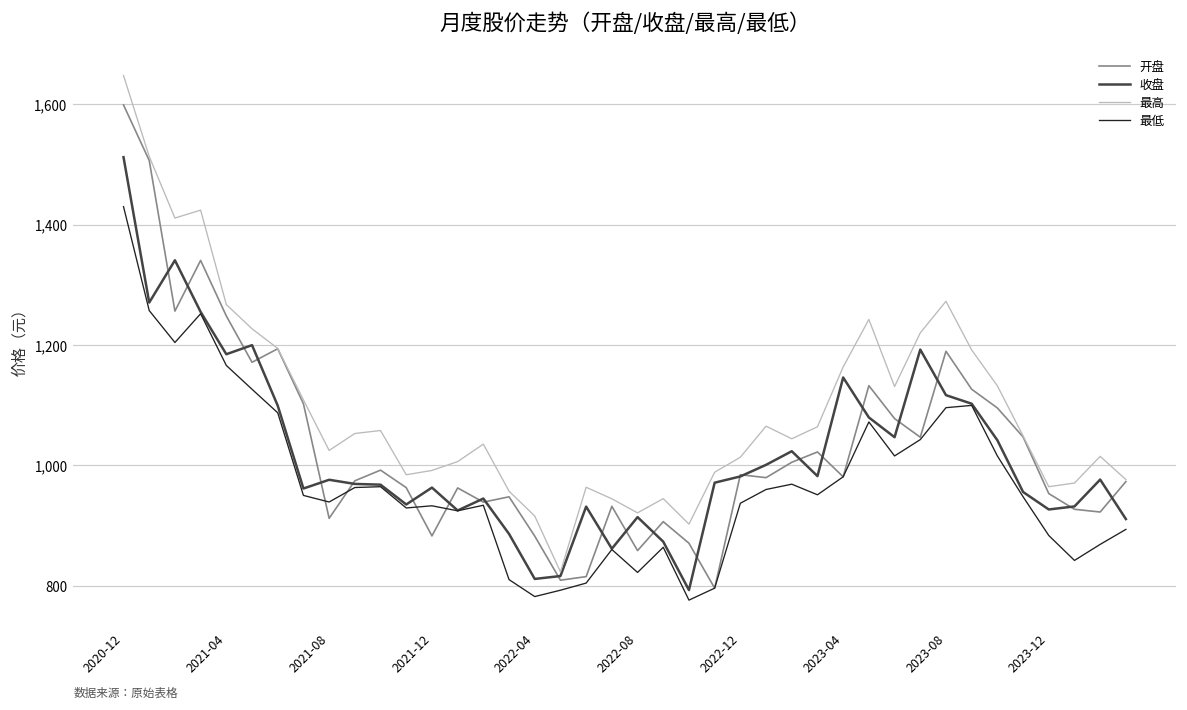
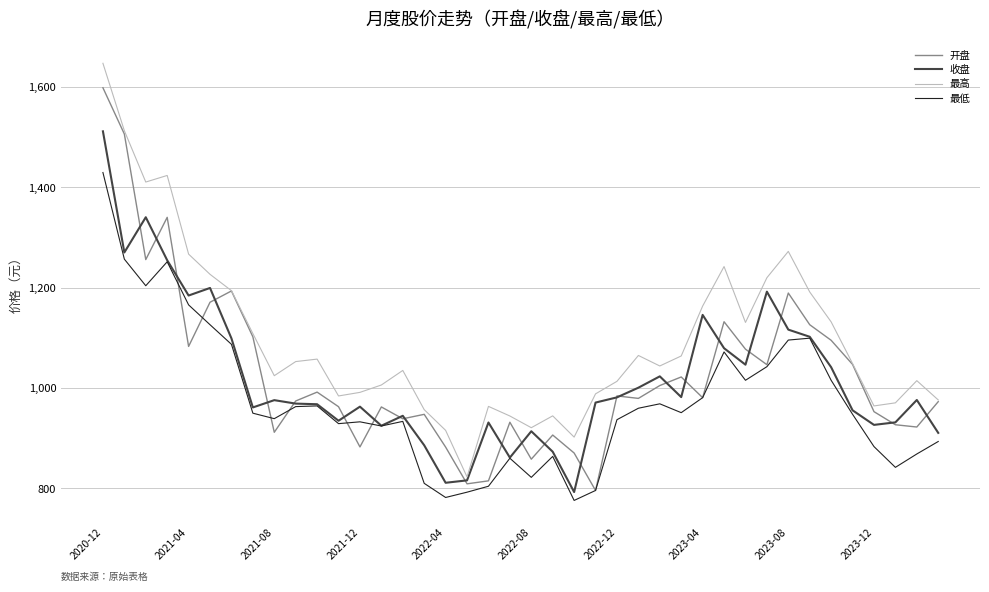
  {
    "开盘": {
      "2020-12": "1,600",
-     "2021-04": "1,250",
+     "2021-04": "1,080",
      "2021-08": "910",
      "2021-12": "880",
      "2022-04": "880",
      "2022-08": "860",
      "2023-08": "1,190",
      "2023-12": "950"
    },
    "最高": {
      "2020-12": "1,650",
      "2021-04": "1,270",
      "2021-08": "1,020",
      "2021-12": "990",
      "2022-04": "920",
      "2022-08": "920",
      "2022-12": "1,010",
      "2023-04": "1,160",
      "2023-08": "1,270",
      "2023-12": "960"
    }
  }
